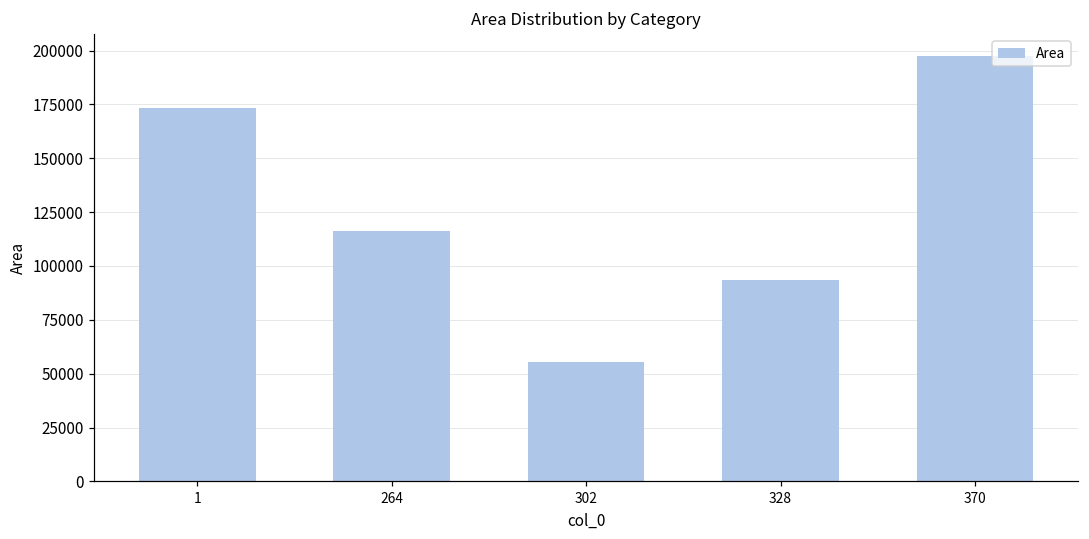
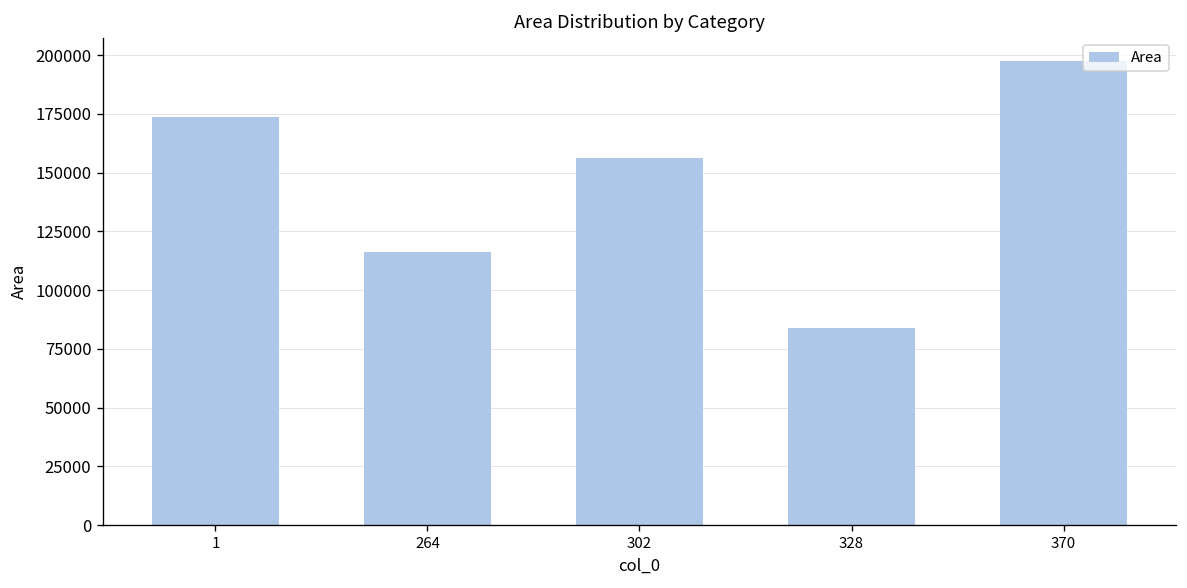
  {
    "1": 174000,
    "264": 116000,
-   "302": 56000,
-   "328": 93000,
+   "302": 156000,
+   "328": 84000,
    "370": 198000
  }
